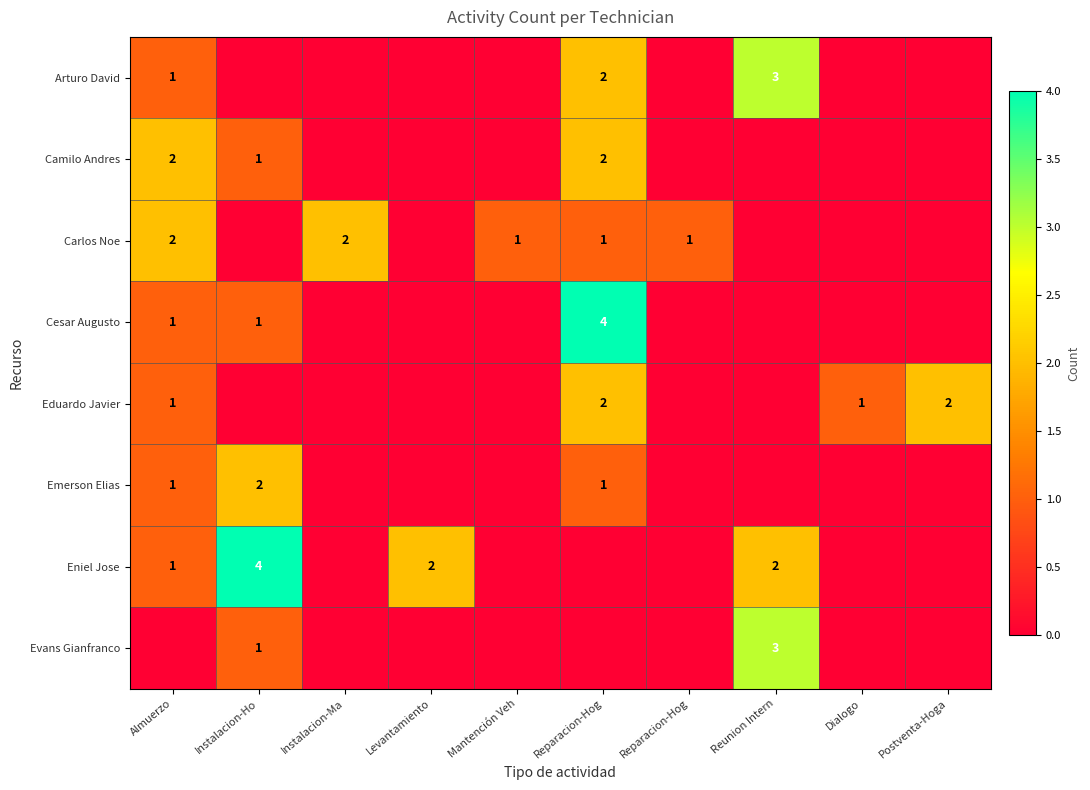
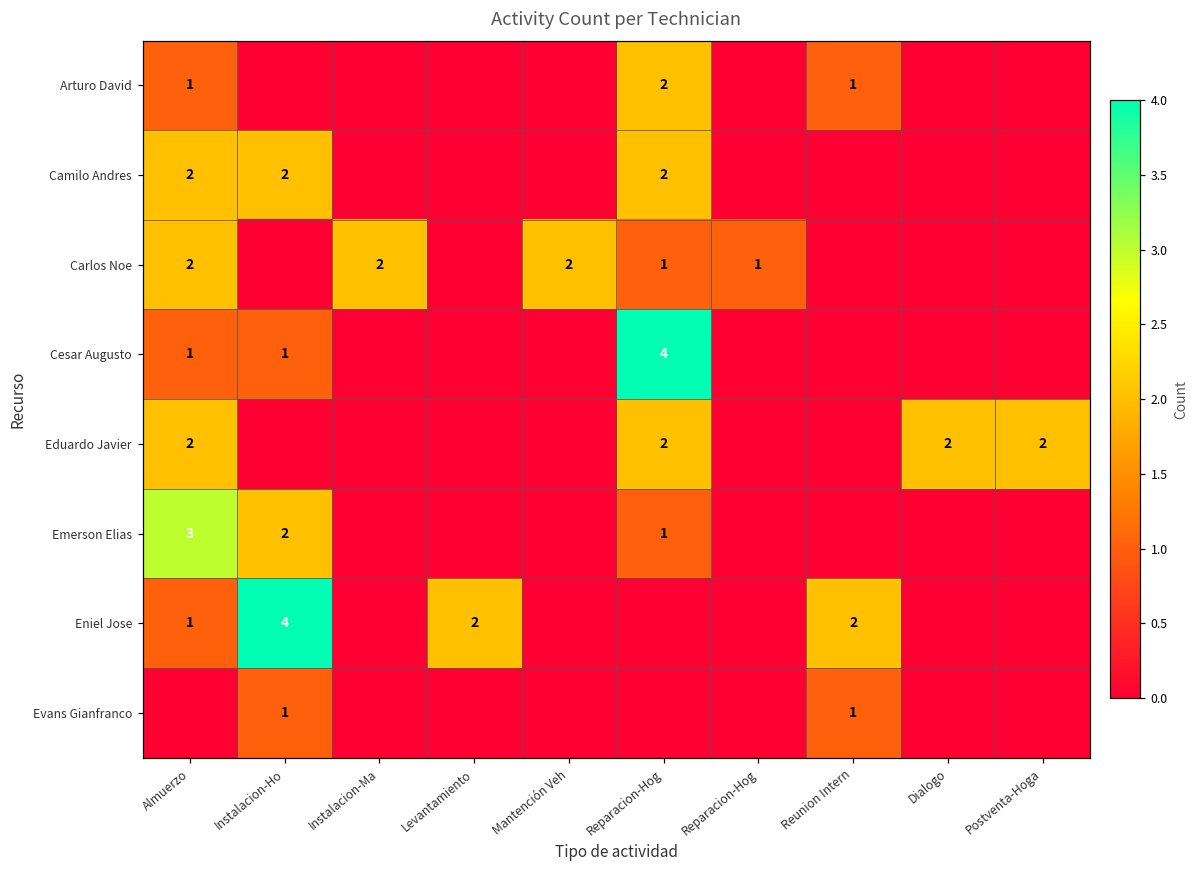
  {
    "Arturo David": {
      "Almuerzo": 1,
-     "Reunion Intern": 3
+     "Reunion Intern": 1
    },
    "Camilo Andres": {
      "Almuerzo": 2,
-     "Instalacion-Ho": 1
+     "Instalacion-Ho": 2
    },
    "Carlos Noe": {
      "Almuerzo": 2,
      "Instalacion-Ma": 2,
-     "Mantención Veh": 1
+     "Mantención Veh": 2
    },
    "Cesar Augusto": {
      "Almuerzo": 1,
      "Instalacion-Ho": 1
    },
    "Eduardo Javier": {
-     "Almuerzo": 1,
-     "Dialogo": 1,
+     "Almuerzo": 2,
+     "Dialogo": 2,
      "Postventa-Hoga": 2
    },
    "Emerson Elias": {
-     "Almuerzo": 1,
+     "Almuerzo": 3,
      "Instalacion-Ho": 2
    },
    "Eniel Jose": {
      "Almuerzo": 1,
      "Instalacion-Ho": 4,
      "Levantamiento": 2,
      "Reunion Intern": 2
    },
    "Evans Gianfranco": {
      "Instalacion-Ho": 1,
-     "Reunion Intern": 3
+     "Reunion Intern": 1
    }
  }
